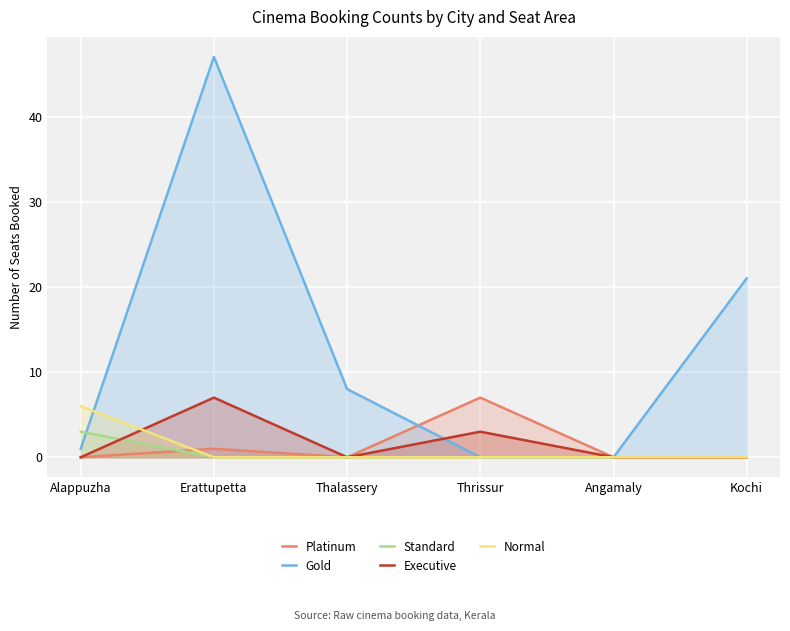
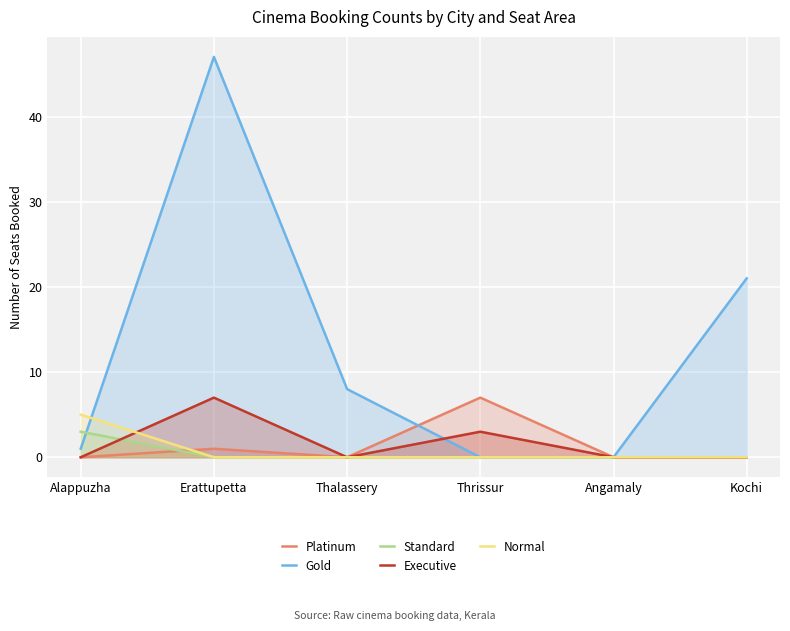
  {
    "Platinum": {
      "Erattupetta": 1,
      "Thrissur": 7
    },
    "Gold": {
      "Alappuzha": 1,
      "Erattupetta": 47,
      "Thalassery": 8,
      "Kochi": 21
    },
    "Standard": {
      "Alappuzha": 3
    },
    "Executive": {
      "Erattupetta": 7,
      "Thrissur": 3
    },
    "Normal": {
-     "Alappuzha": 6
+     "Alappuzha": 5
    }
  }
